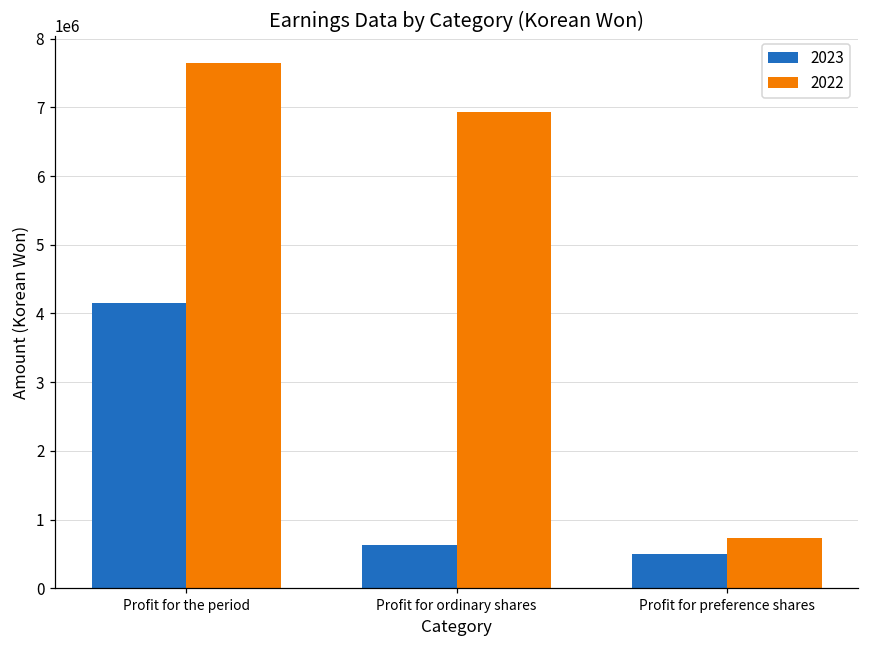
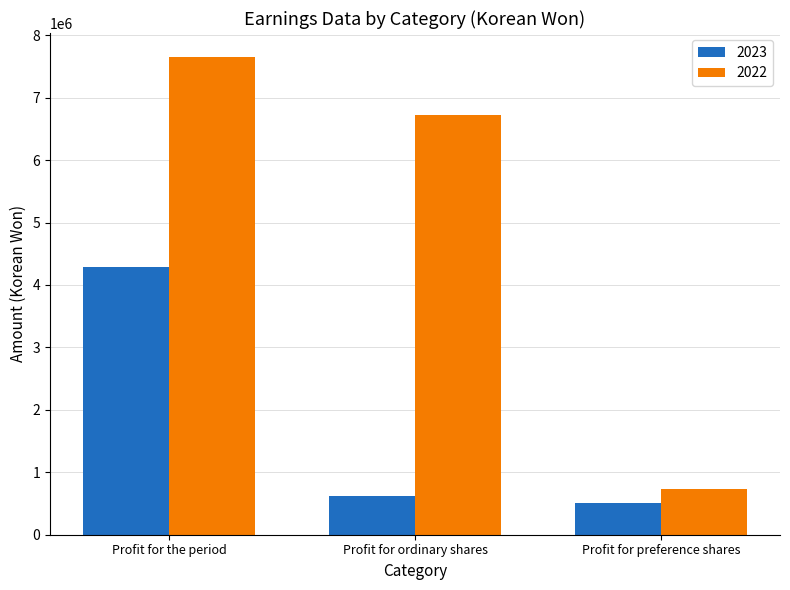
  {
    "2023": {
-     "Profit for the period": 4200000,
+     "Profit for the period": 4300000,
      "Profit for ordinary shares": 600000,
      "Profit for preference shares": 500000
    },
    "2022": {
      "Profit for the period": 7700000,
-     "Profit for ordinary shares": 6900000,
+     "Profit for ordinary shares": 6700000,
      "Profit for preference shares": 700000
    }
  }
